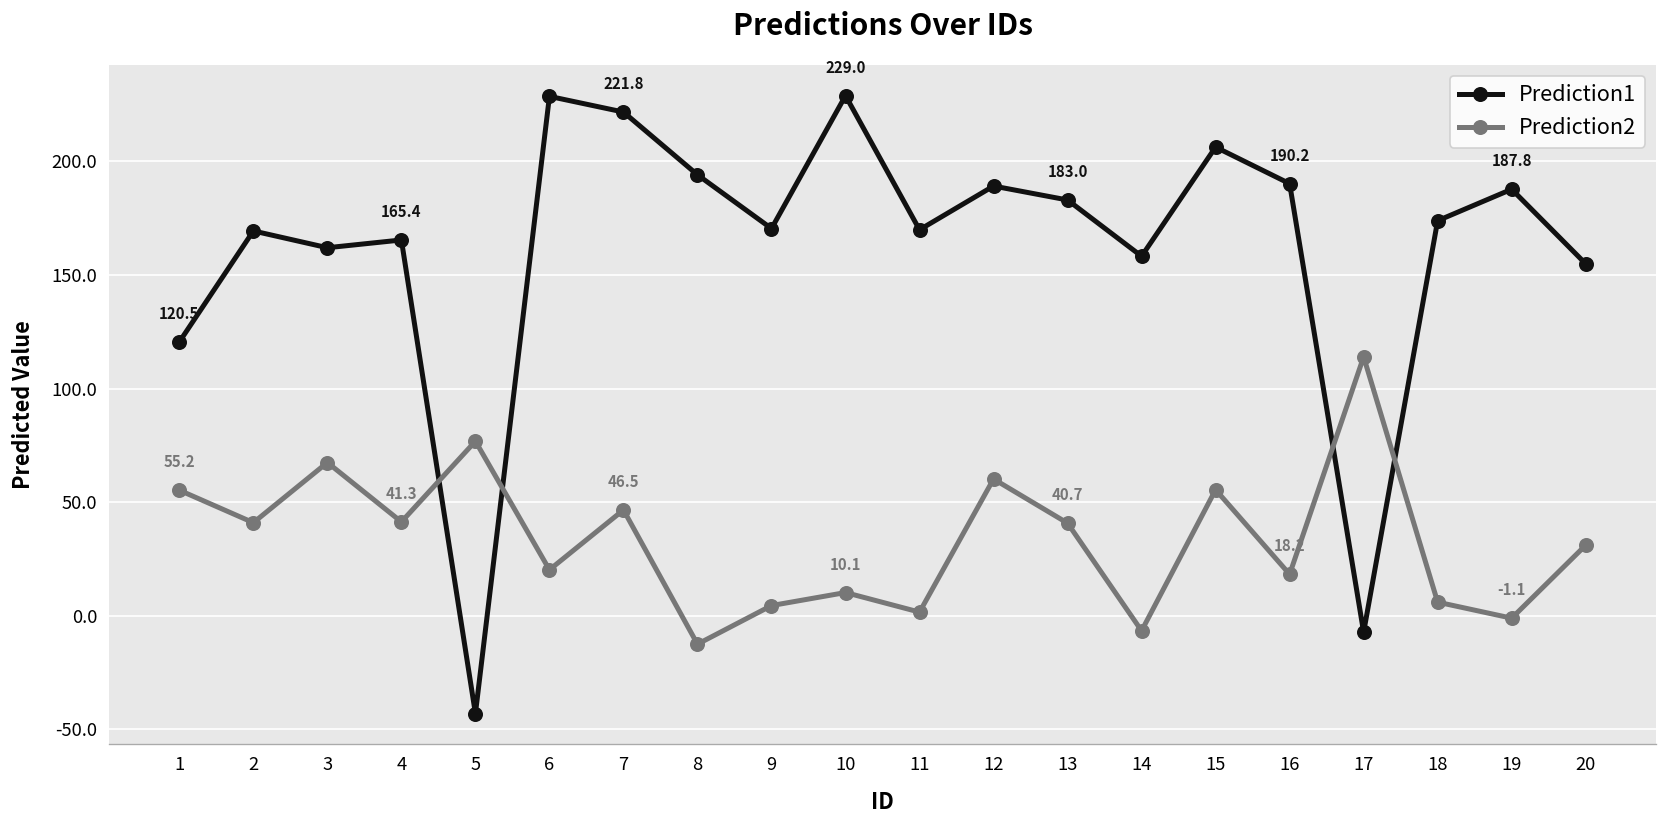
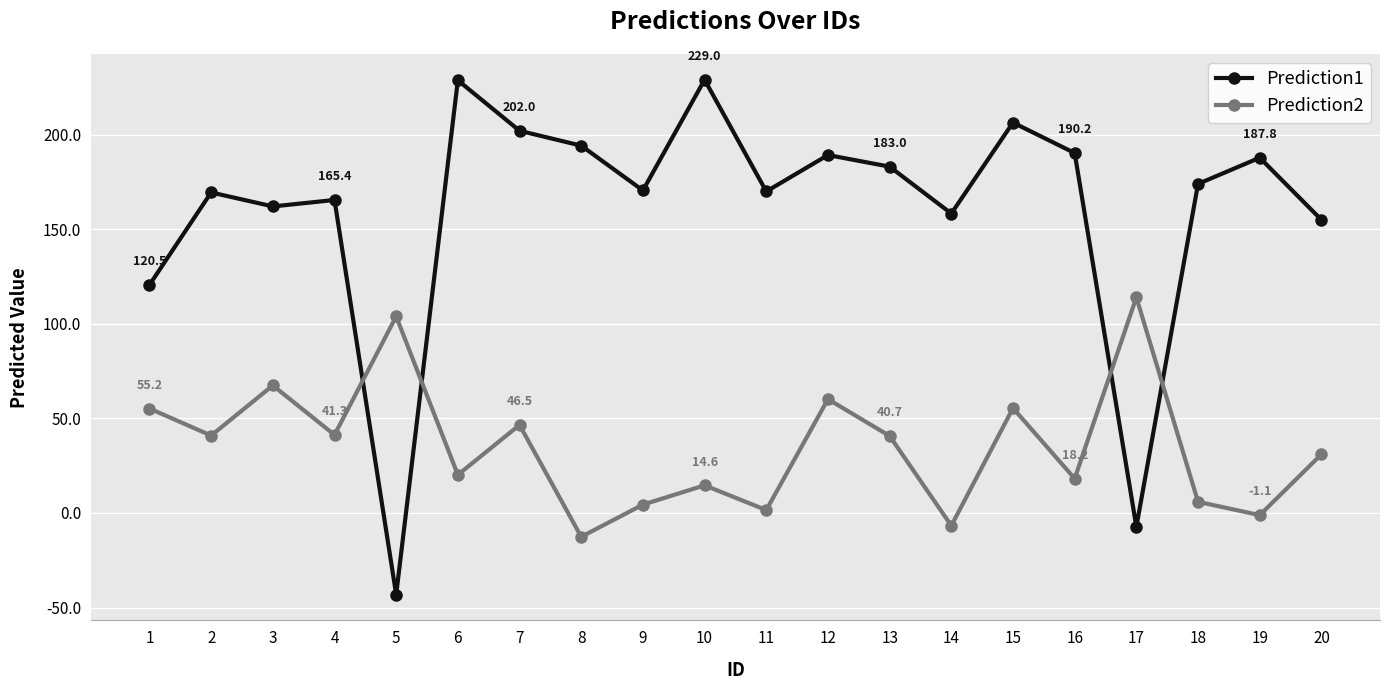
  {
    "Prediction1": {
      "1": 120.5,
      "4": 165.4,
-     "7": 221.8,
+     "7": 202.0,
      "10": 229.0,
      "13": 183.0,
      "16": 190.2,
      "19": 187.8
    },
    "Prediction2": {
      "1": 55.2,
      "4": 41.3,
-     "5": 77,
+     "5": 104,
      "7": 46.5,
-     "10": 10.1,
+     "10": 14.6,
      "13": 40.7,
      "16": 18.2,
      "19": -1.1
    }
  }
